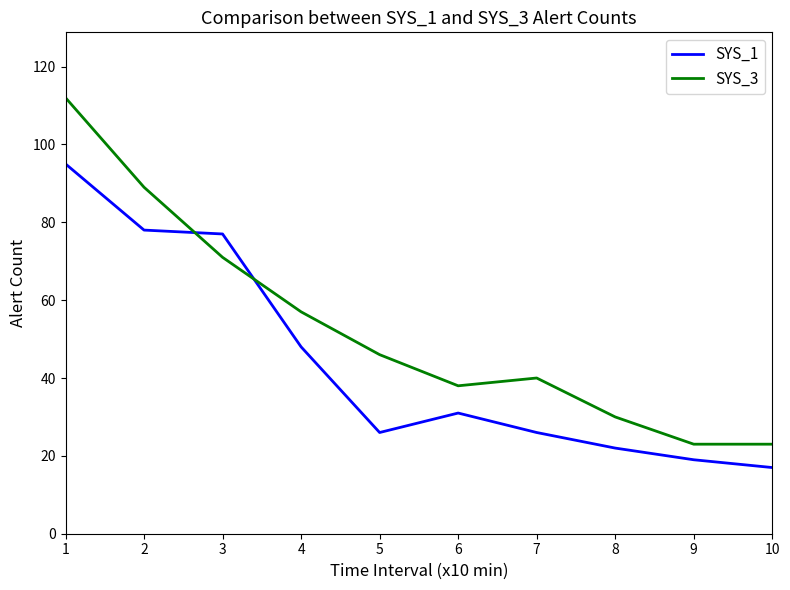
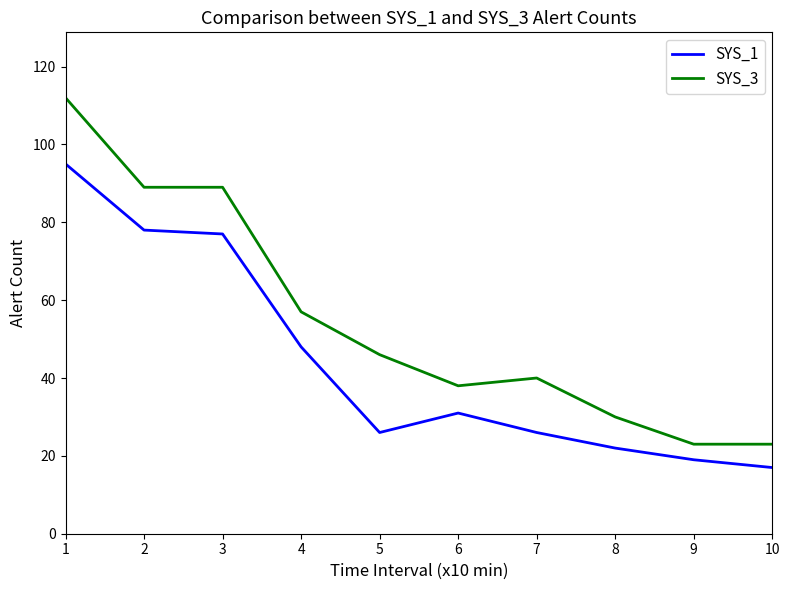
  {
    "SYS_1": {
      "1": 95,
      "2": 78,
      "3": 77,
      "4": 48,
      "5": 26,
      "6": 31,
      "7": 26,
      "8": 22,
      "9": 19,
      "10": 17
    },
    "SYS_3": {
      "1": 112,
      "2": 89,
-     "3": 71,
+     "3": 89,
      "4": 57,
      "5": 46,
      "6": 38,
      "7": 40,
      "8": 30,
      "9": 23,
      "10": 23
    }
  }
